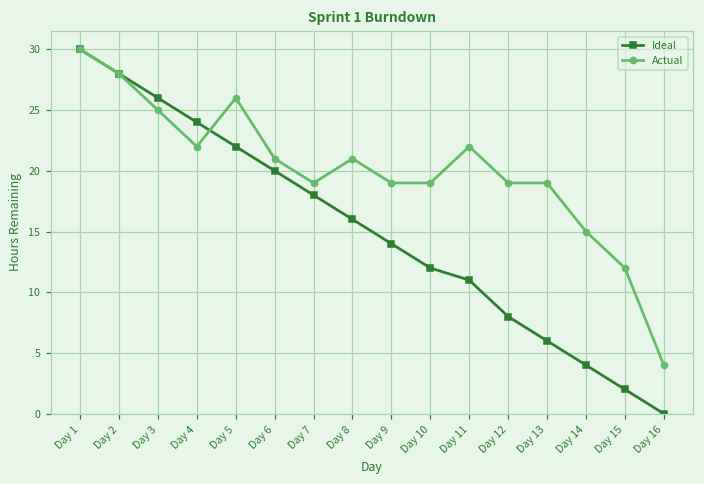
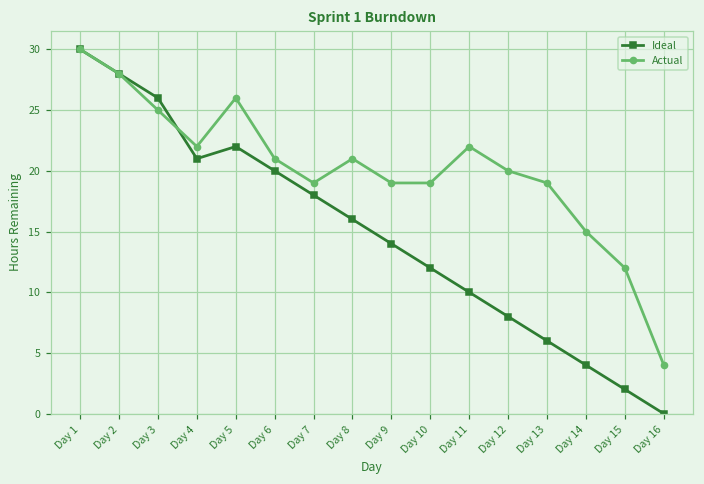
  {
    "Ideal": {
      "Day 3": 26,
-     "Day 4": 24,
+     "Day 4": 21,
      "Day 5": 22,
      "Day 6": 20,
      "Day 7": 18,
      "Day 8": 16,
      "Day 9": 14,
      "Day 10": 12,
-     "Day 11": 11,
+     "Day 11": 10,
      "Day 12": 8,
      "Day 13": 6,
      "Day 14": 4,
      "Day 15": 2,
      "Day 16": 0
    },
    "Actual": {
      "Day 3": 25,
      "Day 4": 22,
      "Day 5": 26,
      "Day 6": 21,
      "Day 7": 19,
      "Day 8": 21,
      "Day 9": 19,
      "Day 10": 19,
      "Day 11": 22,
-     "Day 12": 19,
+     "Day 12": 20,
      "Day 13": 19,
      "Day 14": 15,
      "Day 15": 12,
      "Day 16": 4
    }
  }
